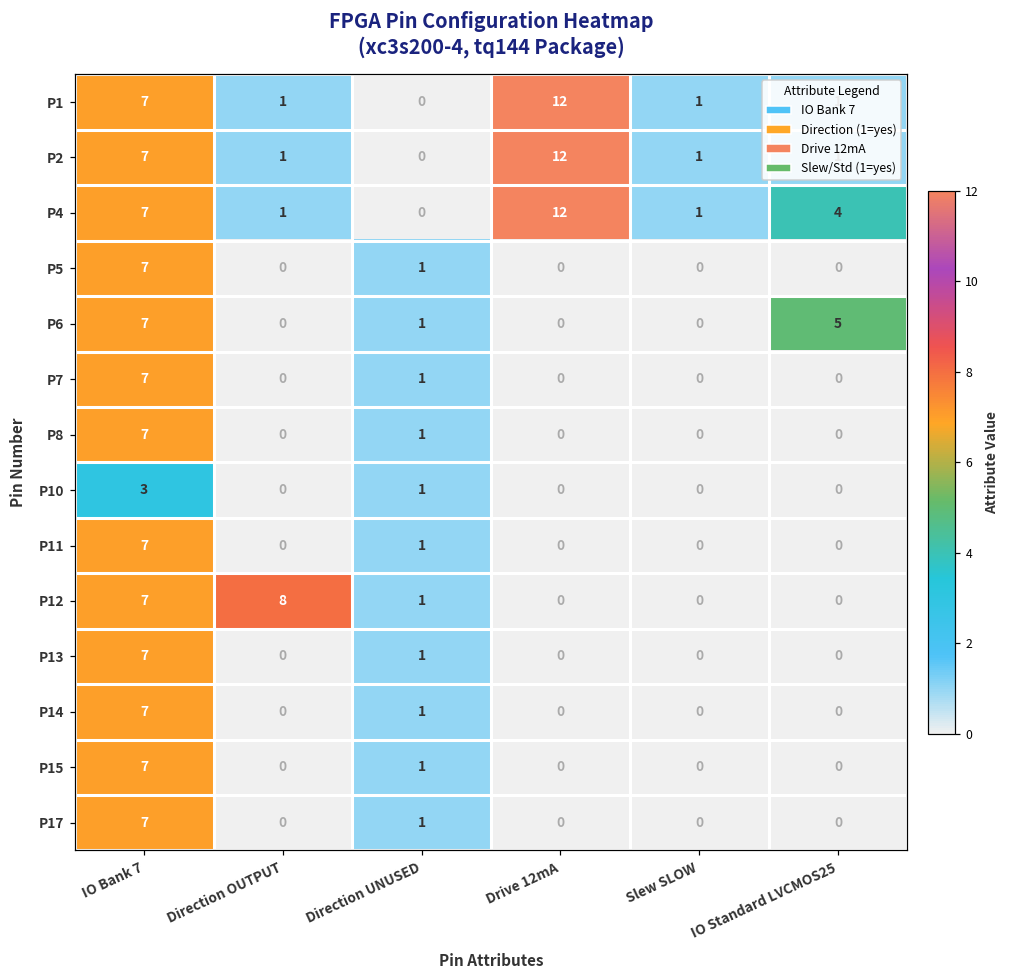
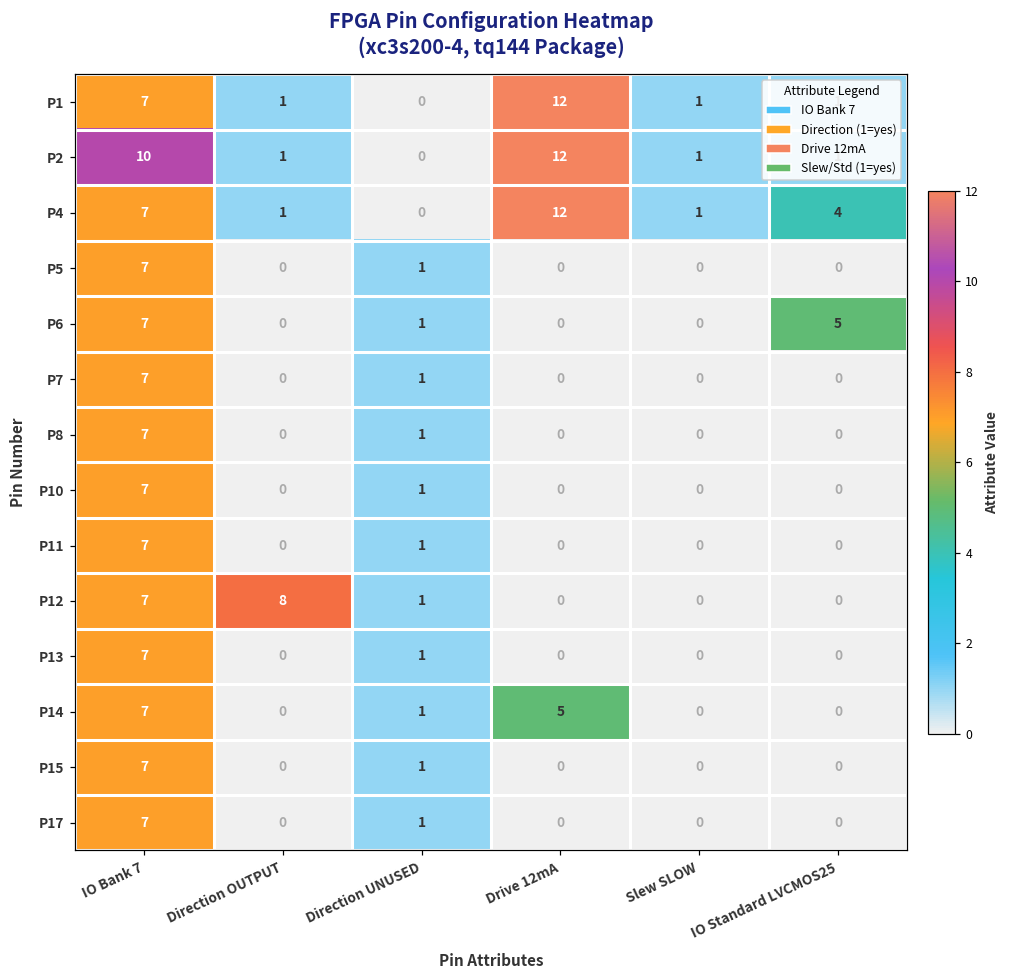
  {
    "P1": {
      "IO Bank 7": 7,
      "Direction OUTPUT": 1,
      "Direction UNUSED": 0,
      "Drive 12mA": 12,
      "Slew SLOW": 1
    },
    "P2": {
-     "IO Bank 7": 7,
+     "IO Bank 7": 10,
      "Direction OUTPUT": 1,
      "Direction UNUSED": 0,
      "Drive 12mA": 12,
      "Slew SLOW": 1
    },
    "P4": {
      "IO Bank 7": 7,
      "Direction OUTPUT": 1,
      "Direction UNUSED": 0,
      "Drive 12mA": 12,
      "Slew SLOW": 1,
      "IO Standard LVCMOS25": 4
    },
    "P5": {
      "IO Bank 7": 7,
      "Direction OUTPUT": 0,
      "Direction UNUSED": 1,
      "Drive 12mA": 0,
      "Slew SLOW": 0,
      "IO Standard LVCMOS25": 0
    },
    "P6": {
      "IO Bank 7": 7,
      "Direction OUTPUT": 0,
      "Direction UNUSED": 1,
      "Drive 12mA": 0,
      "Slew SLOW": 0,
      "IO Standard LVCMOS25": 5
    },
    "P7": {
      "IO Bank 7": 7,
      "Direction OUTPUT": 0,
      "Direction UNUSED": 1,
      "Drive 12mA": 0,
      "Slew SLOW": 0,
      "IO Standard LVCMOS25": 0
    },
    "P8": {
      "IO Bank 7": 7,
      "Direction OUTPUT": 0,
      "Direction UNUSED": 1,
      "Drive 12mA": 0,
      "Slew SLOW": 0,
      "IO Standard LVCMOS25": 0
    },
    "P10": {
-     "IO Bank 7": 3,
+     "IO Bank 7": 7,
      "Direction OUTPUT": 0,
      "Direction UNUSED": 1,
      "Drive 12mA": 0,
      "Slew SLOW": 0,
      "IO Standard LVCMOS25": 0
    },
    "P11": {
      "IO Bank 7": 7,
      "Direction OUTPUT": 0,
      "Direction UNUSED": 1,
      "Drive 12mA": 0,
      "Slew SLOW": 0,
      "IO Standard LVCMOS25": 0
    },
    "P12": {
      "IO Bank 7": 7,
      "Direction OUTPUT": 8,
      "Direction UNUSED": 1,
      "Drive 12mA": 0,
      "Slew SLOW": 0,
      "IO Standard LVCMOS25": 0
    },
    "P13": {
      "IO Bank 7": 7,
      "Direction OUTPUT": 0,
      "Direction UNUSED": 1,
      "Drive 12mA": 0,
      "Slew SLOW": 0,
      "IO Standard LVCMOS25": 0
    },
    "P14": {
      "IO Bank 7": 7,
      "Direction OUTPUT": 0,
      "Direction UNUSED": 1,
-     "Drive 12mA": 0,
+     "Drive 12mA": 5,
      "Slew SLOW": 0,
      "IO Standard LVCMOS25": 0
    },
    "P15": {
      "IO Bank 7": 7,
      "Direction OUTPUT": 0,
      "Direction UNUSED": 1,
      "Drive 12mA": 0,
      "Slew SLOW": 0,
      "IO Standard LVCMOS25": 0
    },
    "P17": {
      "IO Bank 7": 7,
      "Direction OUTPUT": 0,
      "Direction UNUSED": 1,
      "Drive 12mA": 0,
      "Slew SLOW": 0,
      "IO Standard LVCMOS25": 0
    }
  }
